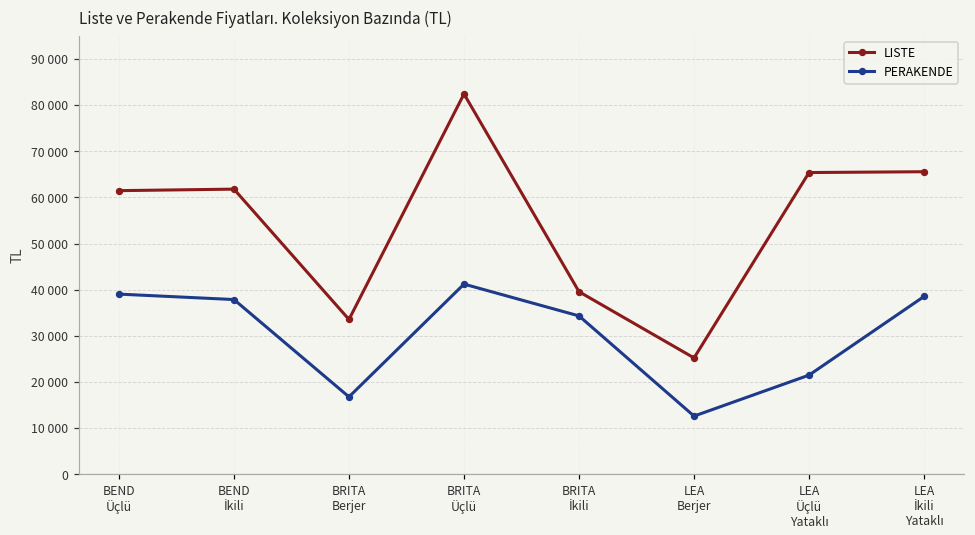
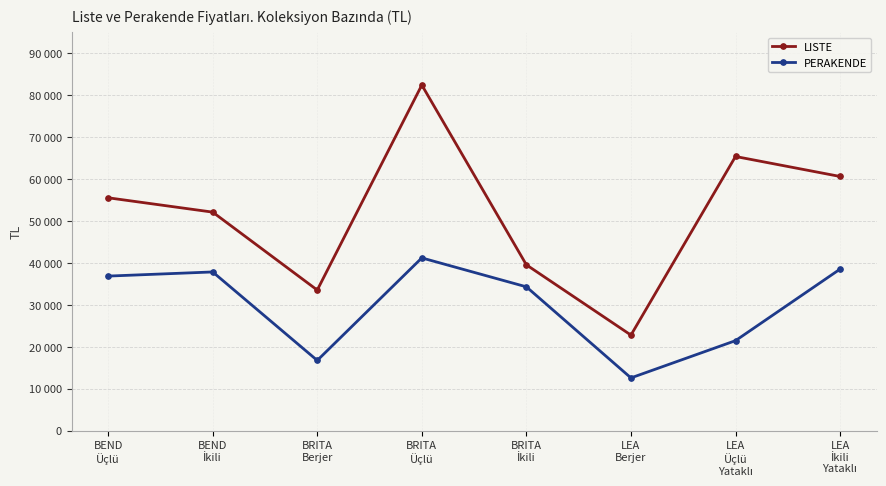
  {
    "LISTE": {
-     "BEND Üçlü": 61000,
-     "BEND İkili": 62000,
+     "BEND Üçlü": 56000,
+     "BEND İkili": 52000,
      "BRITA Berjer": 34000,
      "BRITA Üçlü": 82000,
      "BRITA İkili": 40000,
-     "LEA Berjer": 25000,
+     "LEA Berjer": 23000,
      "LEA Üçlü Yataklı": 65000,
-     "LEA İkili Yataklı": 66000
+     "LEA İkili Yataklı": 61000
    },
    "PERAKENDE": {
-     "BEND Üçlü": 39000,
+     "BEND Üçlü": 37000,
      "BEND İkili": 38000,
      "BRITA Berjer": 17000,
      "BRITA Üçlü": 41000,
      "BRITA İkili": 34000,
      "LEA Berjer": 13000,
      "LEA Üçlü Yataklı": 21000,
      "LEA İkili Yataklı": 39000
    }
  }
